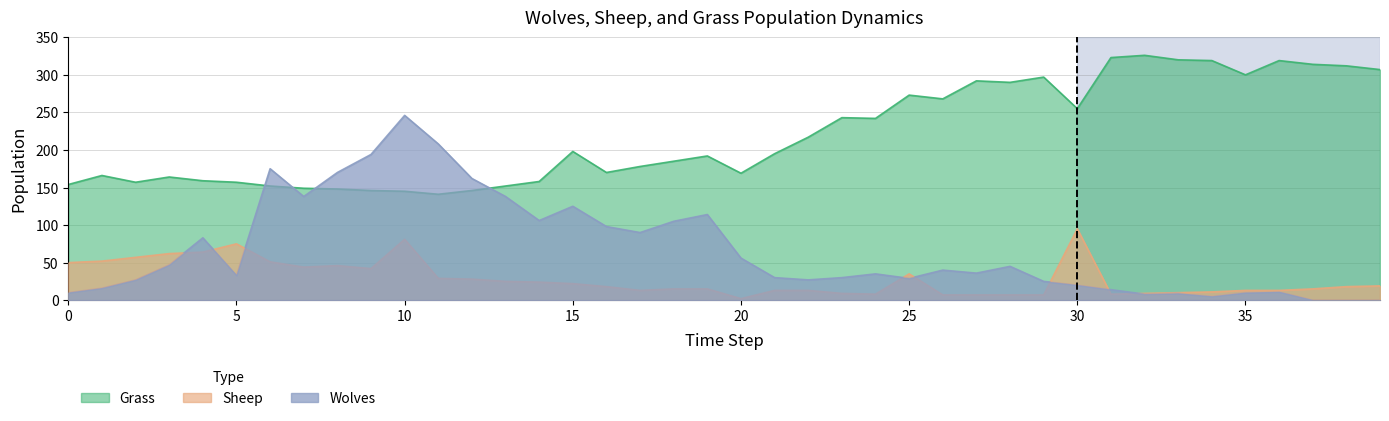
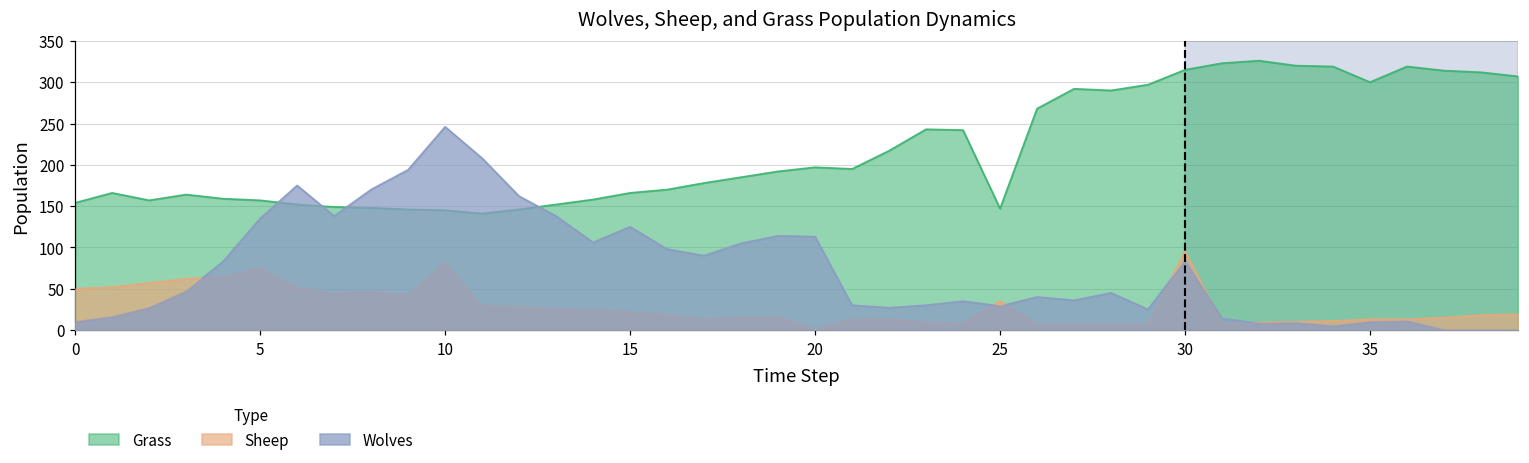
  {
    "Grass": {
      "0": 150,
      "5": 160,
      "10": 150,
-     "15": 200,
-     "20": 170,
-     "25": 270,
-     "30": 260,
+     "15": 170,
+     "20": 200,
+     "25": 150,
+     "30": 320,
      "35": 300
    },
    "Sheep": {
      "0": 50,
      "5": 80,
      "10": 80,
      "15": 20,
      "20": 0,
      "25": 40,
      "30": 100
    },
    "Wolves": {
      "0": 10,
-     "5": 30,
+     "5": 140,
      "10": 250,
      "15": 130,
-     "20": 60,
+     "20": 110,
      "25": 30,
-     "30": 20
+     "30": 80
    }
  }
